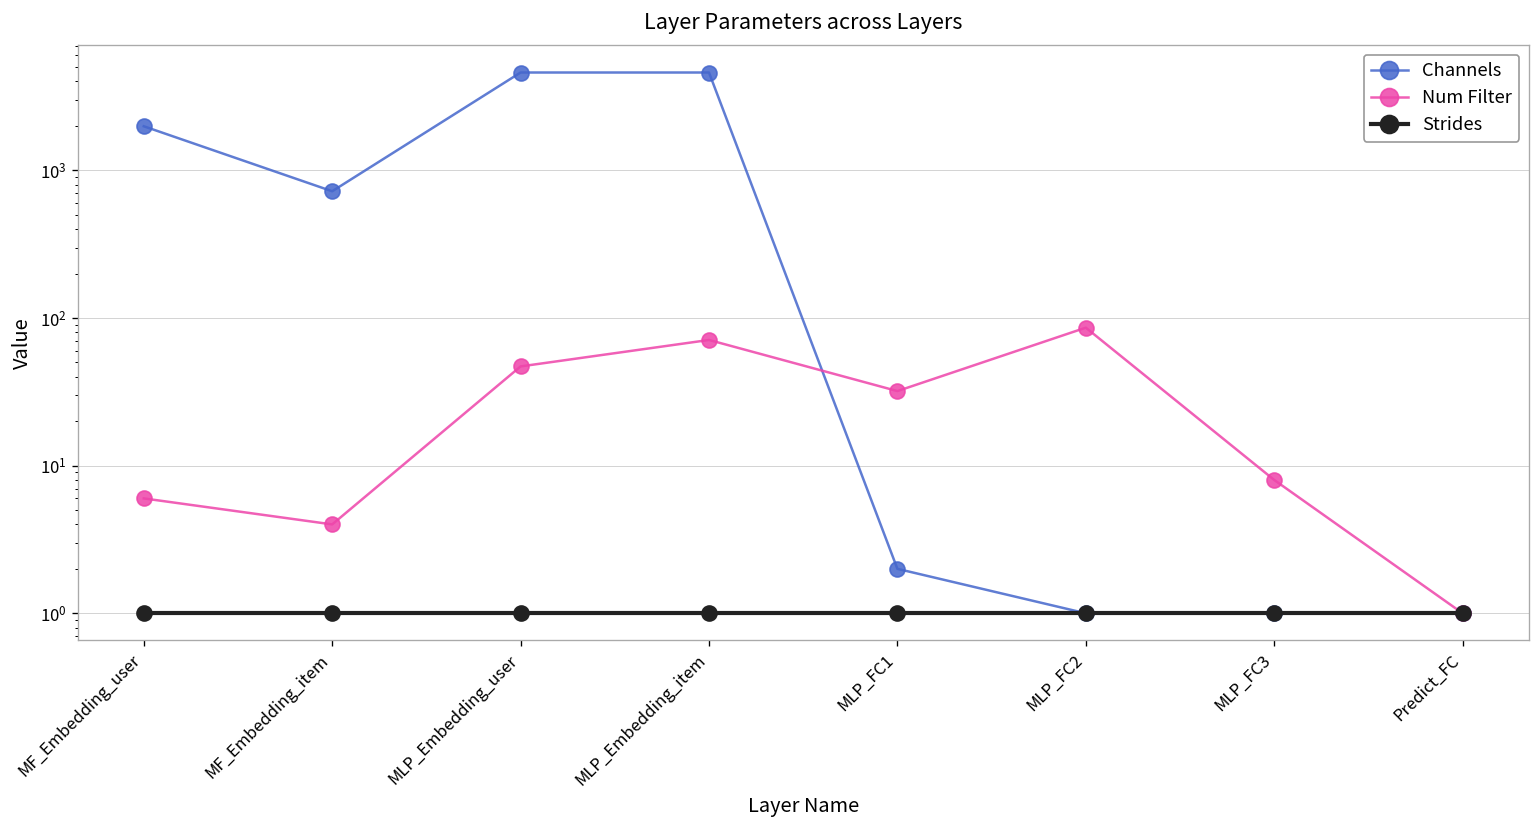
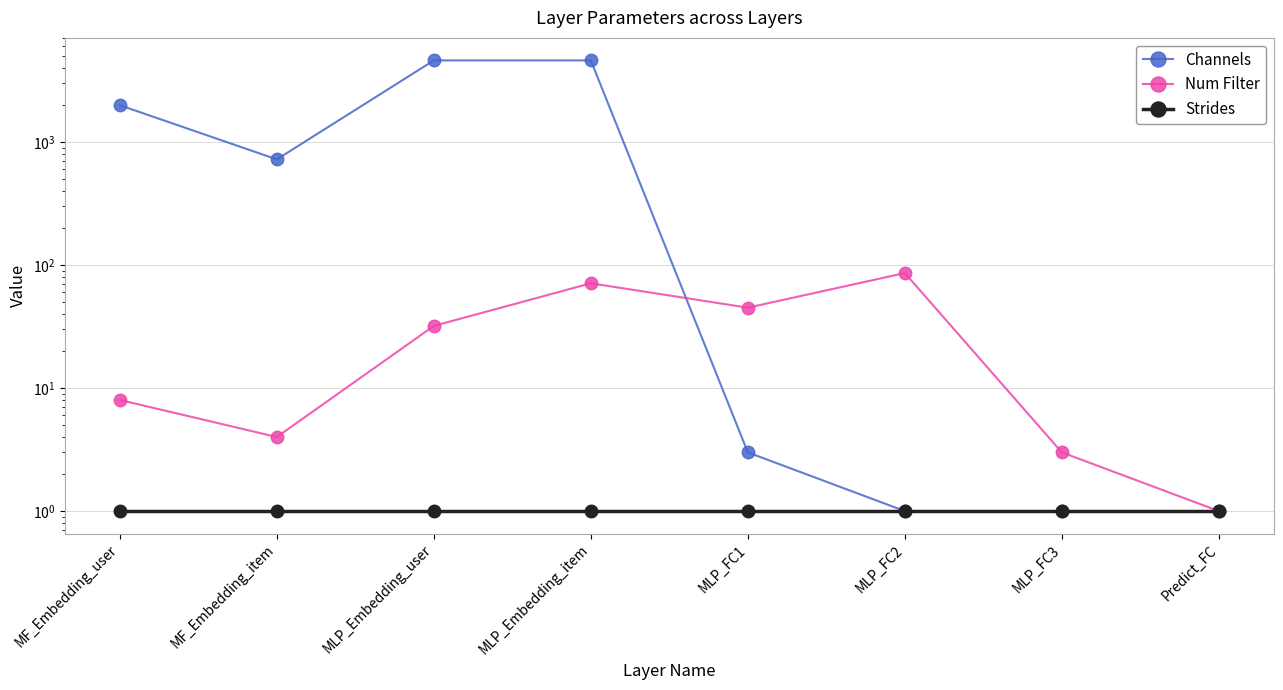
  {
    "Channels": {
      "MF_Embedding_user": 2000,
      "MF_Embedding_item": 700,
      "MLP_Embedding_user": 4600,
      "MLP_Embedding_item": 4600,
-     "MLP_FC1": 2
+     "MLP_FC1": 3
    },
    "Num Filter": {
-     "MF_Embedding_user": 6,
+     "MF_Embedding_user": 8,
      "MF_Embedding_item": 4,
-     "MLP_Embedding_user": 47,
+     "MLP_Embedding_user": 32,
      "MLP_Embedding_item": 70,
-     "MLP_FC1": 32,
+     "MLP_FC1": 45,
      "MLP_FC2": 90,
-     "MLP_FC3": 8
+     "MLP_FC3": 3
    },
    "Strides": {
      "MF_Embedding_user": 1,
      "MF_Embedding_item": 1,
      "MLP_Embedding_user": 1,
      "MLP_Embedding_item": 1,
      "MLP_FC1": 1
    }
  }
